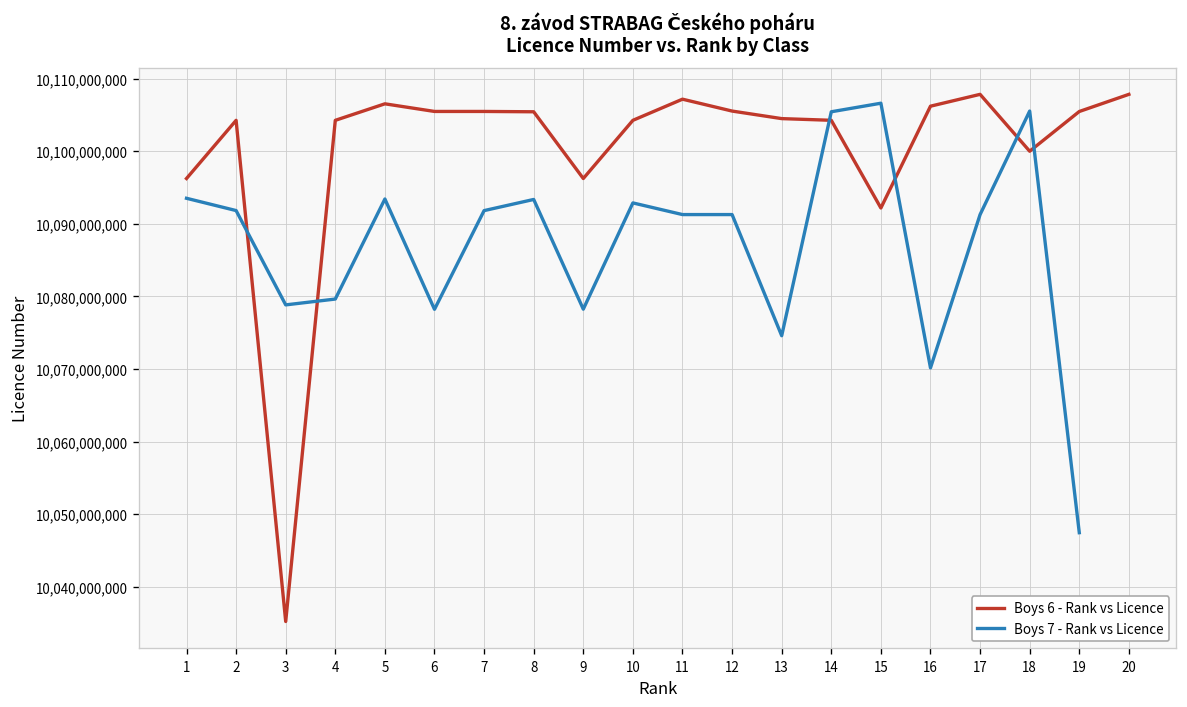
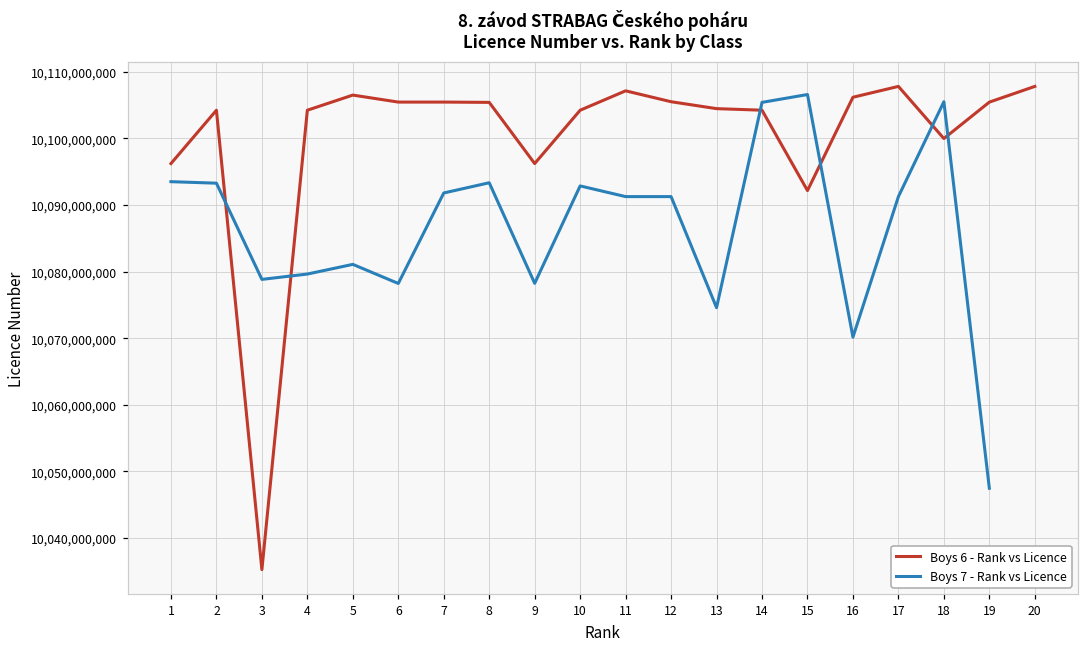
  {
    "Boys 6 - Rank vs Licence": {
      "1": "10,096,000,000",
      "2": "10,104,000,000",
      "3": "10,035,000,000",
      "4": "10,104,000,000",
      "5": "10,107,000,000",
      "6": "10,105,000,000",
      "7": "10,105,000,000",
      "8": "10,105,000,000",
      "9": "10,096,000,000",
      "10": "10,104,000,000",
      "11": "10,107,000,000",
      "12": "10,106,000,000",
      "13": "10,104,000,000",
      "14": "10,104,000,000",
      "15": "10,092,000,000",
      "16": "10,106,000,000",
      "17": "10,108,000,000",
      "18": "10,100,000,000",
      "19": "10,105,000,000",
      "20": "10,108,000,000"
    },
    "Boys 7 - Rank vs Licence": {
      "1": "10,094,000,000",
-     "2": "10,092,000,000",
+     "2": "10,093,000,000",
      "3": "10,079,000,000",
      "4": "10,080,000,000",
-     "5": "10,093,000,000",
+     "5": "10,081,000,000",
      "6": "10,078,000,000",
      "7": "10,092,000,000",
      "8": "10,093,000,000",
      "9": "10,078,000,000",
      "10": "10,093,000,000",
      "11": "10,091,000,000",
      "12": "10,091,000,000",
      "13": "10,075,000,000",
      "14": "10,105,000,000",
      "15": "10,107,000,000",
      "16": "10,070,000,000",
      "17": "10,091,000,000",
      "18": "10,106,000,000",
      "19": "10,047,000,000"
    }
  }
